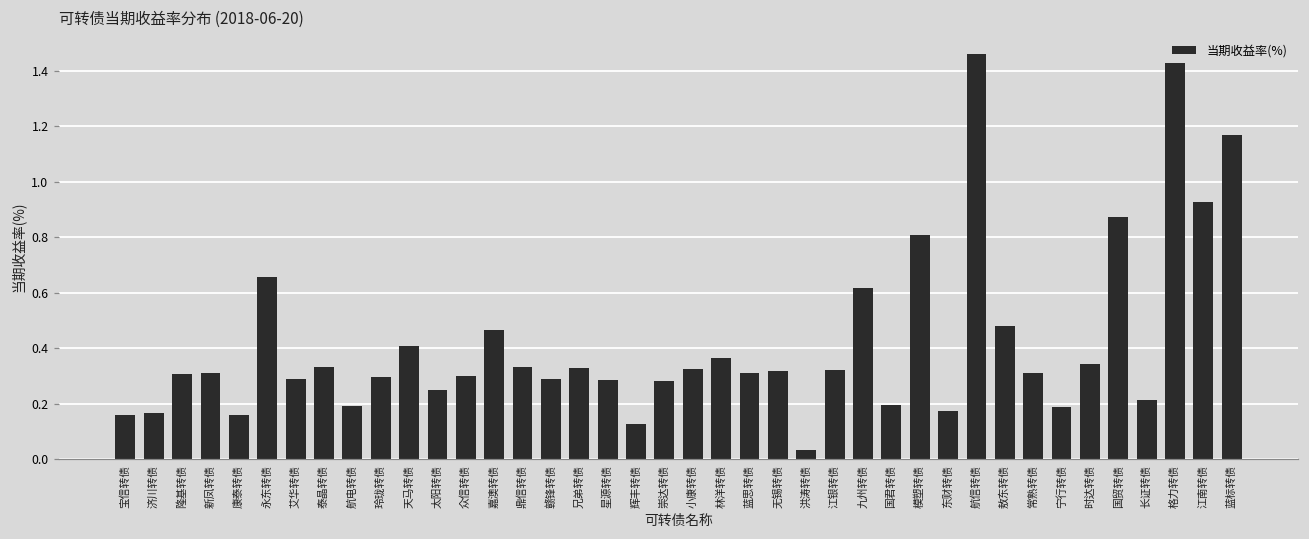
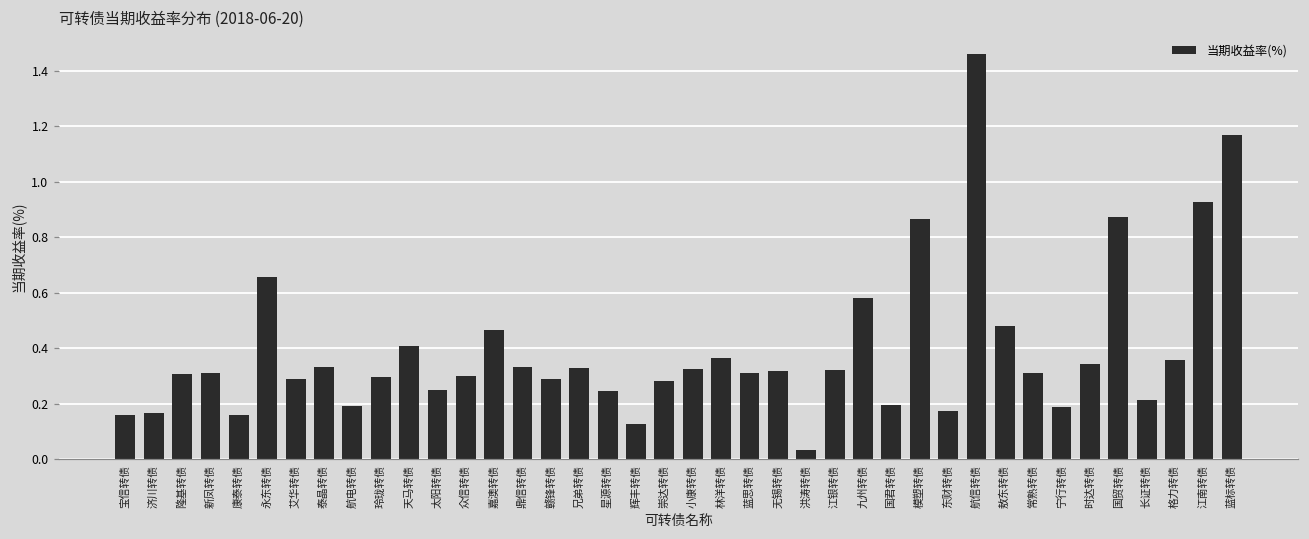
  {
    "宝信转债": 0.16,
    "济川转债": 0.17,
    "隆基转债": 0.31,
    "新凤转债": 0.31,
    "康泰转债": 0.16,
    "永东转债": 0.66,
    "艾华转债": 0.29,
    "泰晶转债": 0.33,
    "航电转债": 0.19,
    "玲珑转债": 0.30,
    "天马转债": 0.41,
    "太阳转债": 0.25,
    "众信转债": 0.30,
    "嘉澳转债": 0.47,
    "鼎信转债": 0.33,
    "赣锋转债": 0.29,
    "兄弟转债": 0.33,
-   "星源转债": 0.29,
+   "星源转债": 0.25,
    "辉丰转债": 0.13,
    "崇达转债": 0.28,
    "小康转债": 0.32,
    "林洋转债": 0.37,
    "蓝思转债": 0.31,
    "无锡转债": 0.32,
    "洪涛转债": 0.03,
    "江银转债": 0.32,
-   "九州转债": 0.62,
+   "九州转债": 0.58,
    "国君转债": 0.20,
-   "模塑转债": 0.81,
+   "模塑转债": 0.87,
    "东财转债": 0.17,
    "航信转债": 1.46,
    "敖东转债": 0.48,
    "常熟转债": 0.31,
    "宁行转债": 0.19,
    "时达转债": 0.34,
    "国贸转债": 0.87,
    "长证转债": 0.21,
-   "格力转债": 1.43,
+   "格力转债": 0.36,
    "江南转债": 0.93,
    "蓝标转债": 1.17
  }
